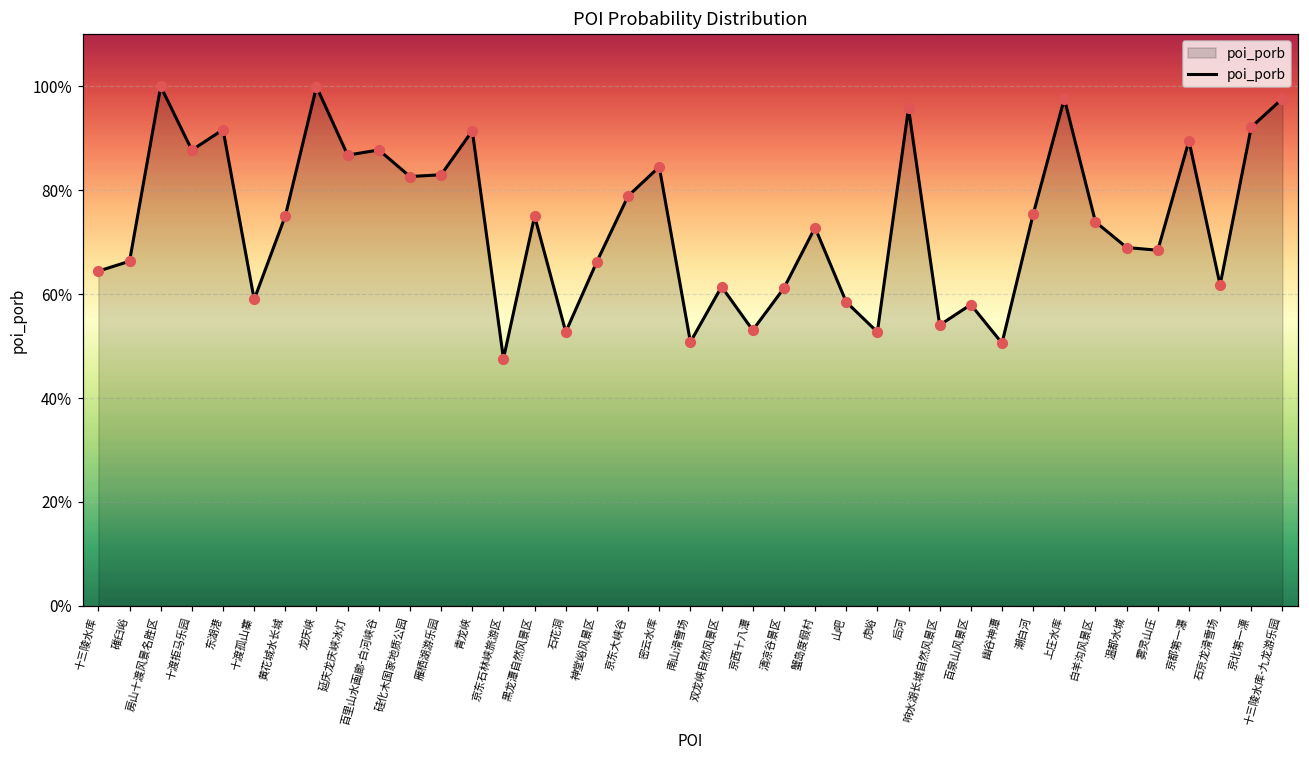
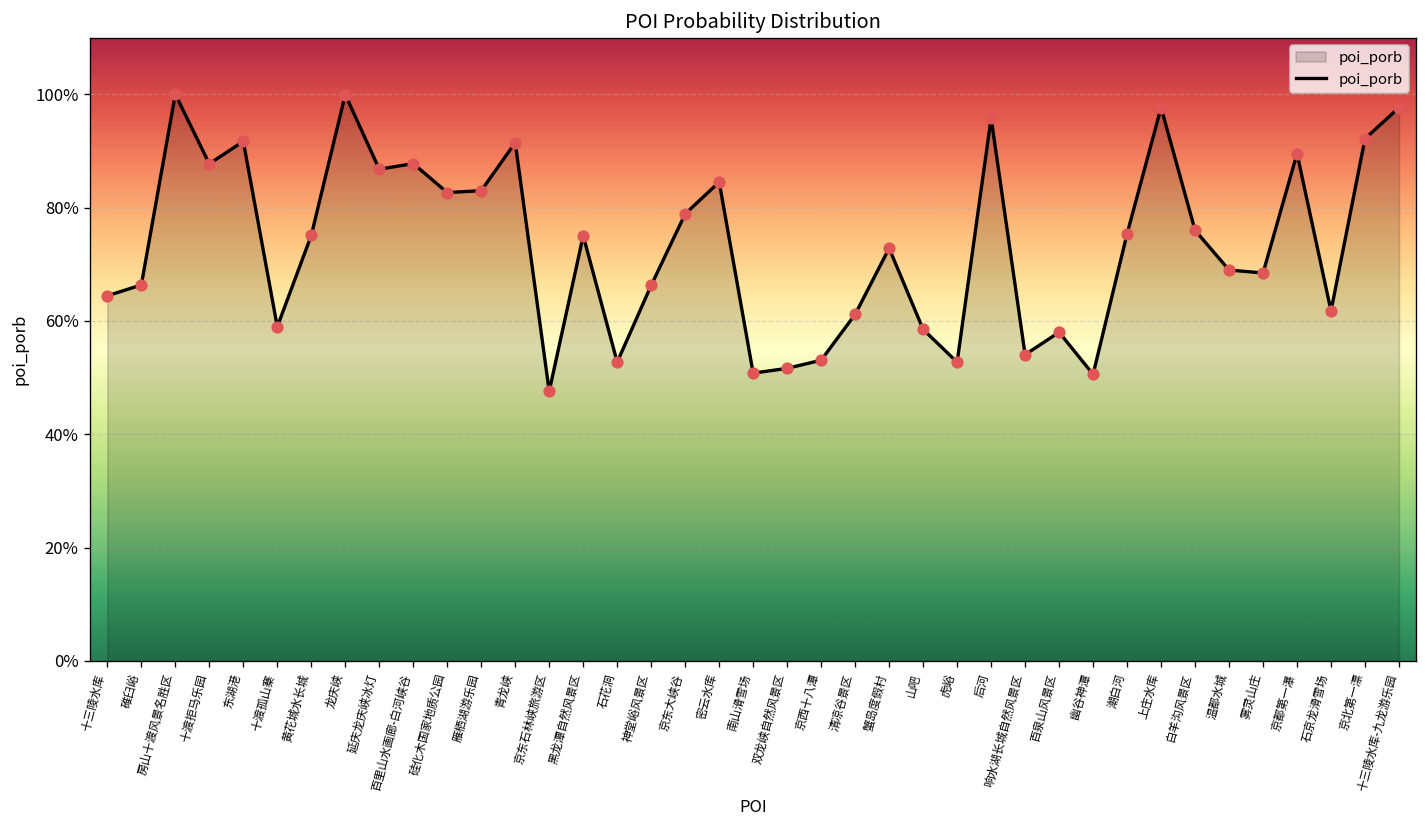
  {
    "十三陵水库": "64%",
    "碓臼峪": "66%",
    "房山十渡风景名胜区": "100%",
    "十渡拒马乐园": "88%",
    "东湖港": "92%",
    "十渡孤山寨": "59%",
    "黄花城水长城": "75%",
    "龙庆峡": "100%",
    "延庆龙庆峡冰灯": "87%",
    "百里山水画廊-白河峡谷": "88%",
    "硅化木国家地质公园": "83%",
    "雁栖湖游乐园": "83%",
    "青龙峡": "91%",
    "京东石林峡旅游区": "48%",
    "黑龙潭自然风景区": "75%",
    "石花洞": "53%",
    "神堂峪风景区": "66%",
    "京东大峡谷": "79%",
    "密云水库": "85%",
    "南山滑雪场": "51%",
-   "双龙峡自然风景区": "61%",
+   "双龙峡自然风景区": "52%",
    "京西十八潭": "53%",
    "清凉谷景区": "61%",
    "蟹岛度假村": "73%",
    "山吧": "58%",
    "虎峪": "53%",
    "后河": "96%",
    "响水湖长城自然风景区": "54%",
    "百泉山风景区": "58%",
    "幽谷神潭": "51%",
    "潮白河": "75%",
    "上庄水库": "98%",
-   "白羊沟风景区": "74%",
+   "白羊沟风景区": "76%",
    "温都水城": "69%",
    "雾灵山庄": "68%",
    "京都第一瀑": "90%",
    "石京龙滑雪场": "62%",
    "京北第一漂": "92%",
    "十三陵水库-九龙游乐园": "98%"
  }
